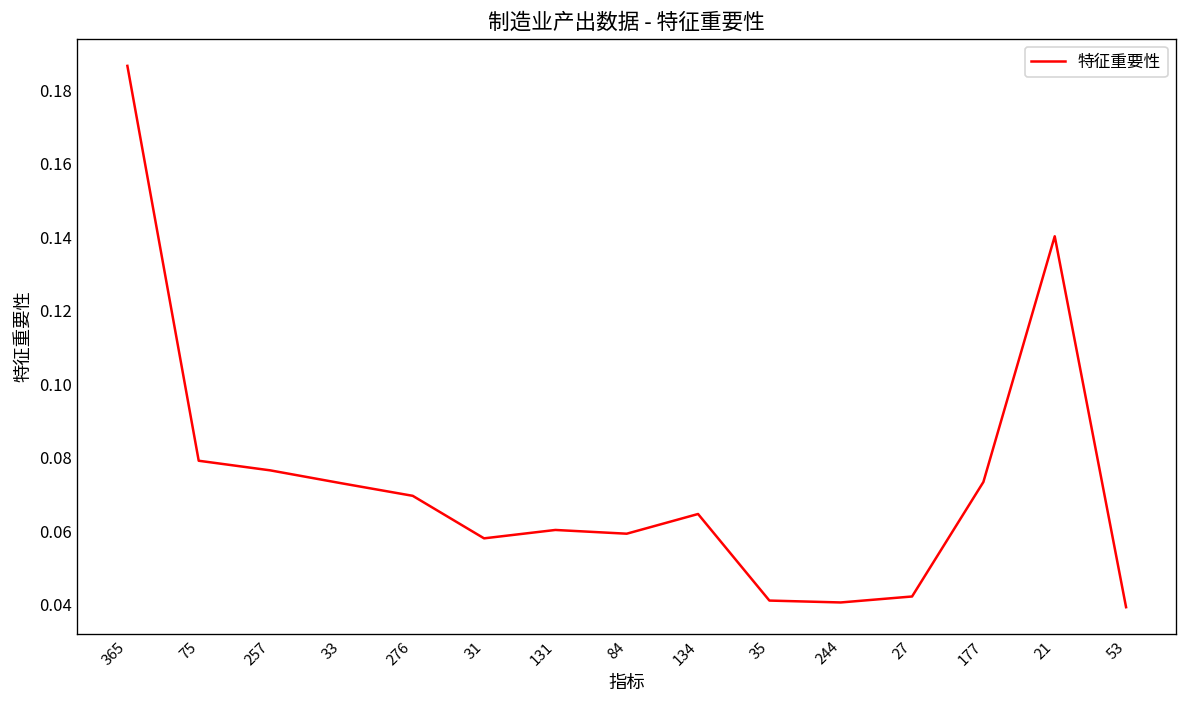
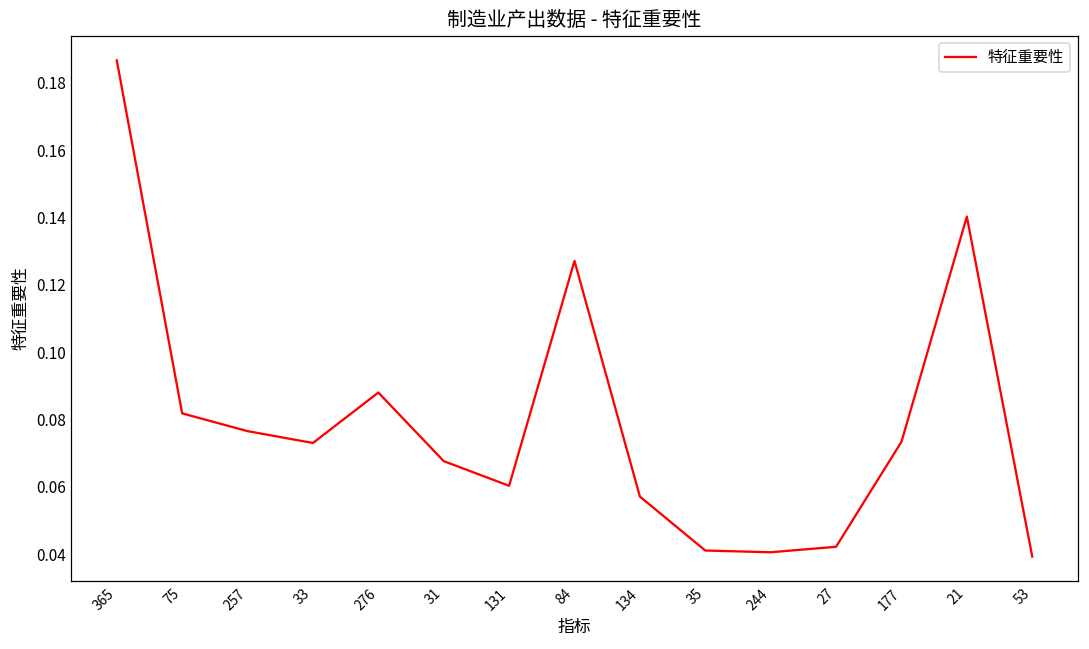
  {
    "365": 0.187,
-   "75": 0.079,
+   "75": 0.082,
    "257": 0.077,
    "33": 0.073,
-   "276": 0.070,
-   "31": 0.058,
+   "276": 0.088,
+   "31": 0.068,
    "131": 0.060,
-   "84": 0.059,
-   "134": 0.065,
+   "84": 0.127,
+   "134": 0.057,
    "35": 0.041,
    "244": 0.041,
    "27": 0.042,
    "177": 0.073,
    "21": 0.140,
    "53": 0.039
  }
